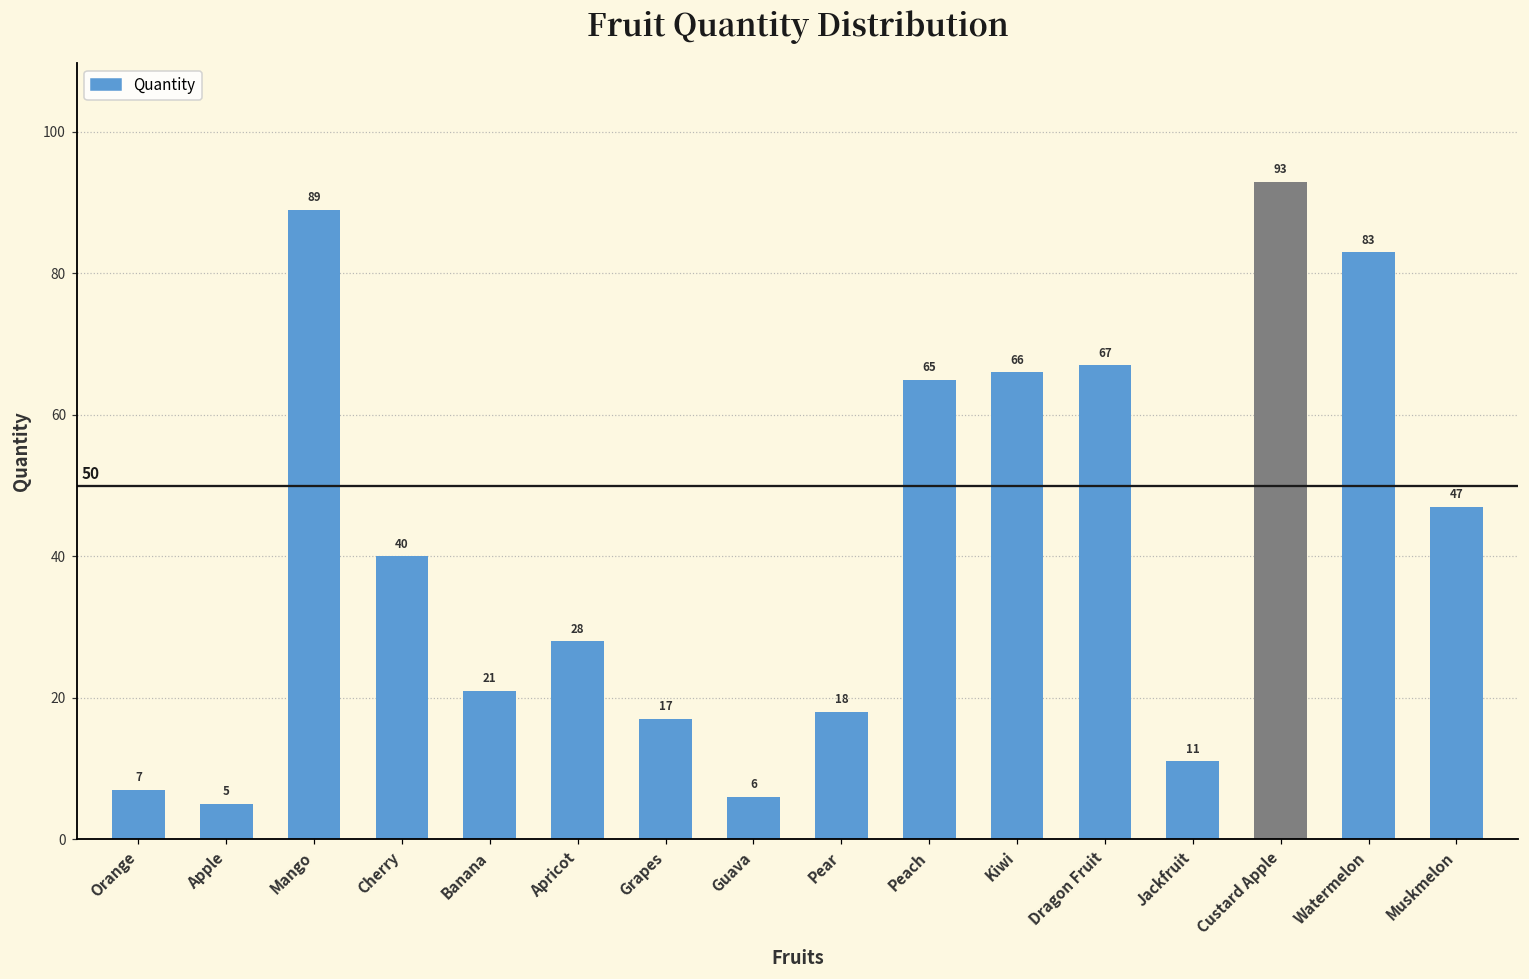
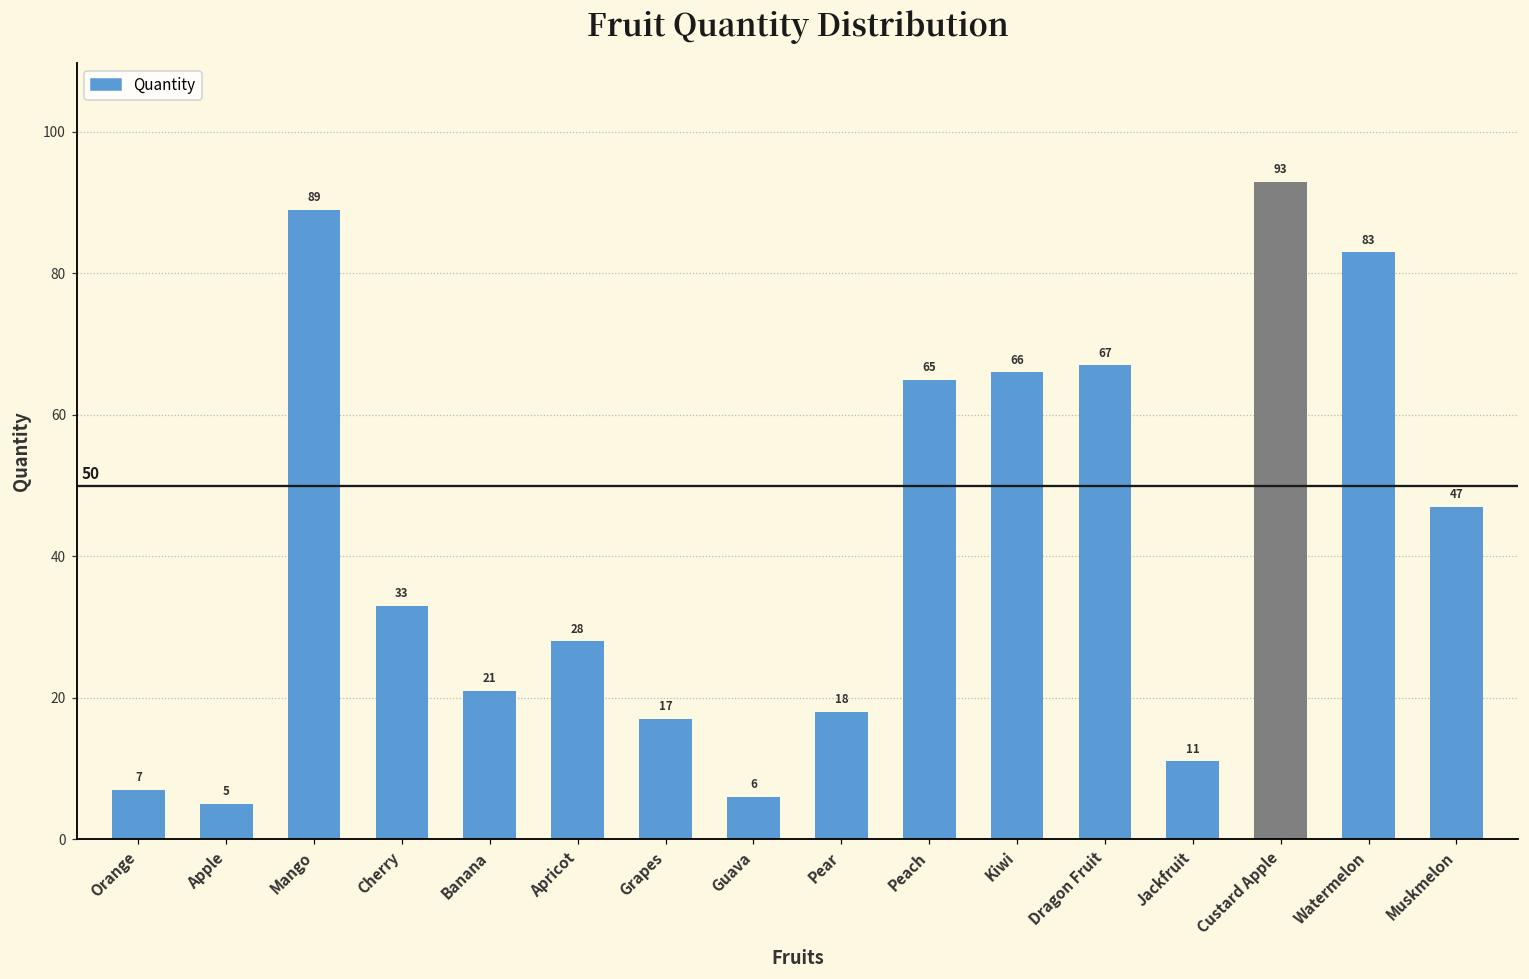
  {
    "Orange": 7,
    "Apple": 5,
    "Mango": 89,
-   "Cherry": 40,
+   "Cherry": 33,
    "Banana": 21,
    "Apricot": 28,
    "Grapes": 17,
    "Guava": 6,
    "Pear": 18,
    "Peach": 65,
    "Kiwi": 66,
    "Dragon Fruit": 67,
    "Jackfruit": 11,
    "Custard Apple": 93,
    "Watermelon": 83,
    "Muskmelon": 47
  }
